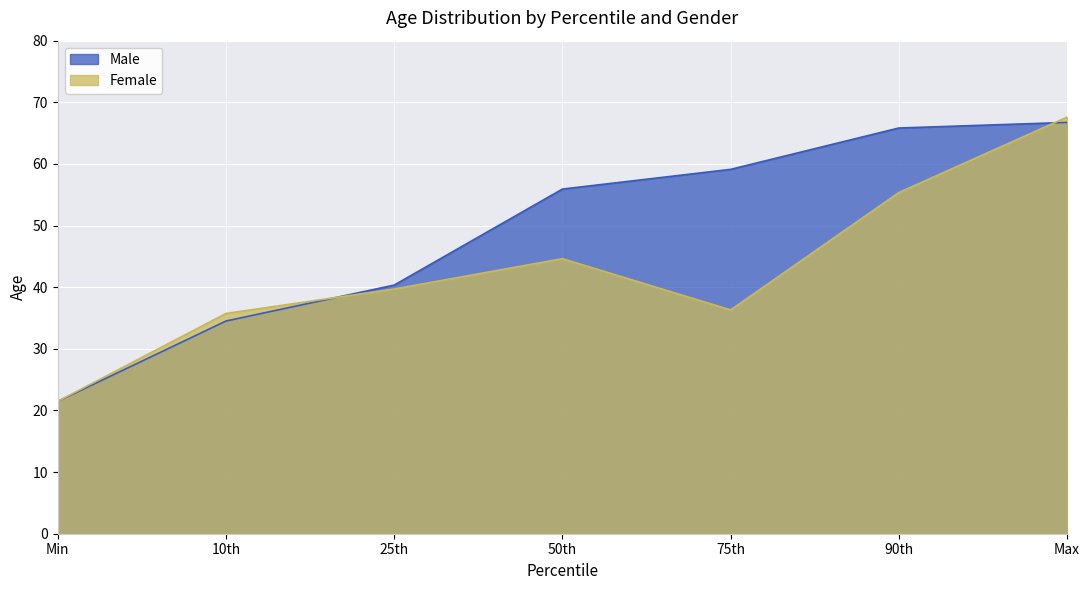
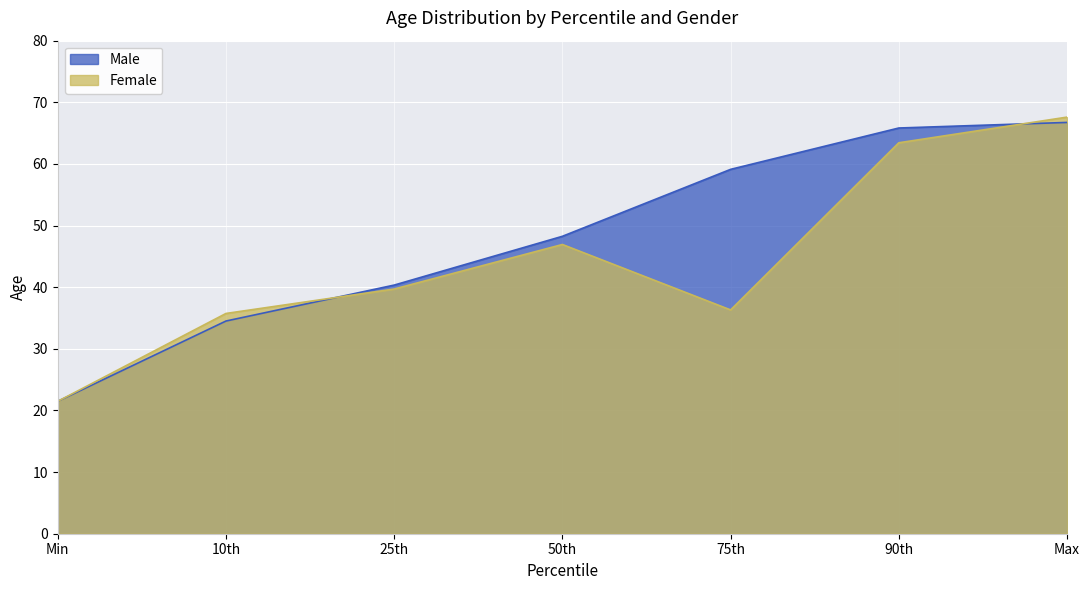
  {
    "Male": {
      "10th": 35,
      "25th": 40,
-     "50th": 56,
+     "50th": 48,
      "75th": 59,
      "90th": 66,
      "Max": 67
    },
    "Female": {
      "10th": 36,
      "25th": 40,
-     "50th": 45,
+     "50th": 47,
      "75th": 36,
-     "90th": 55,
+     "90th": 63,
      "Max": 68
    }
  }
